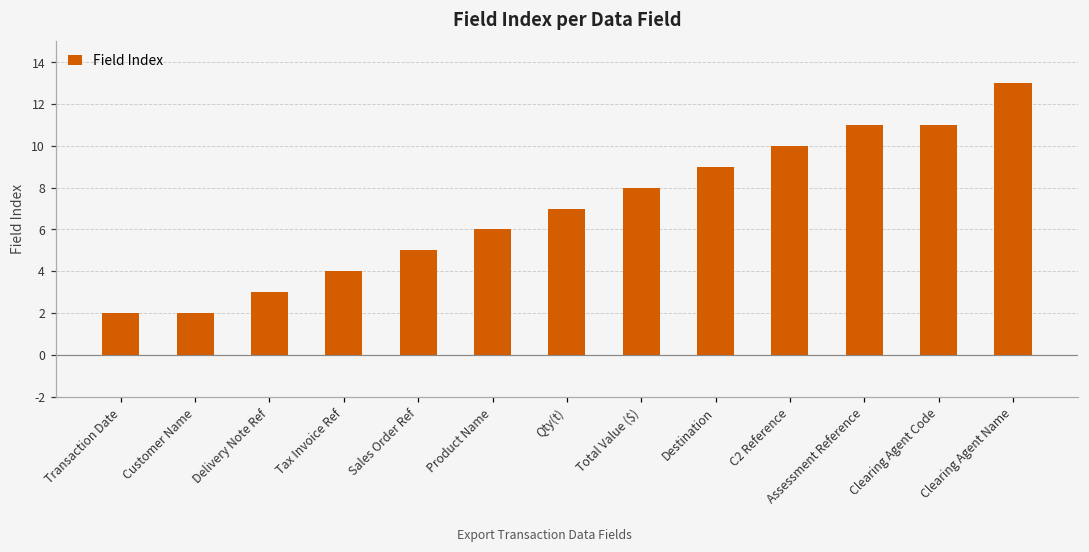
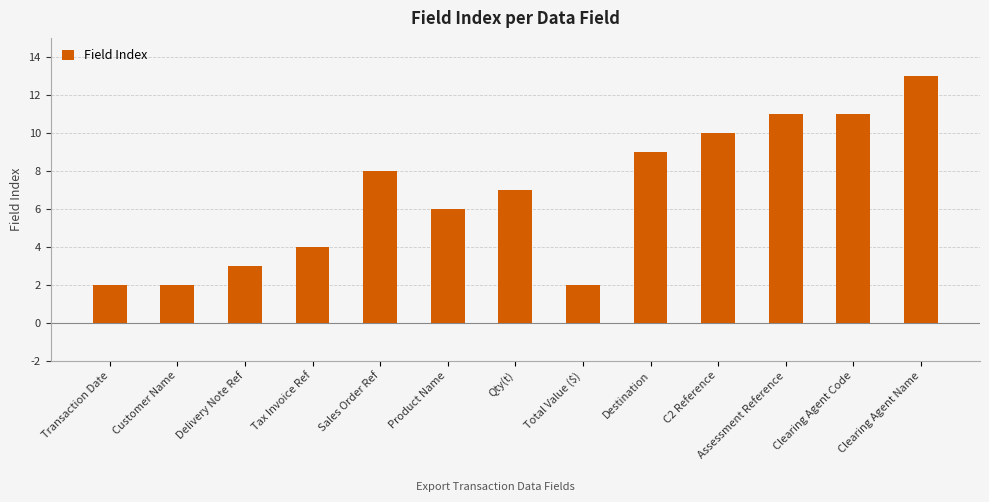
  {
    "Transaction Date": 2,
    "Customer Name": 2,
    "Delivery Note Ref": 3,
    "Tax Invoice Ref": 4,
-   "Sales Order Ref": 5,
+   "Sales Order Ref": 8,
    "Product Name": 6,
    "Qty(t)": 7,
-   "Total Value ($)": 8,
+   "Total Value ($)": 2,
    "Destination": 9,
    "C2 Reference": 10,
    "Assessment Reference": 11,
    "Clearing Agent Code": 11,
    "Clearing Agent Name": 13
  }
